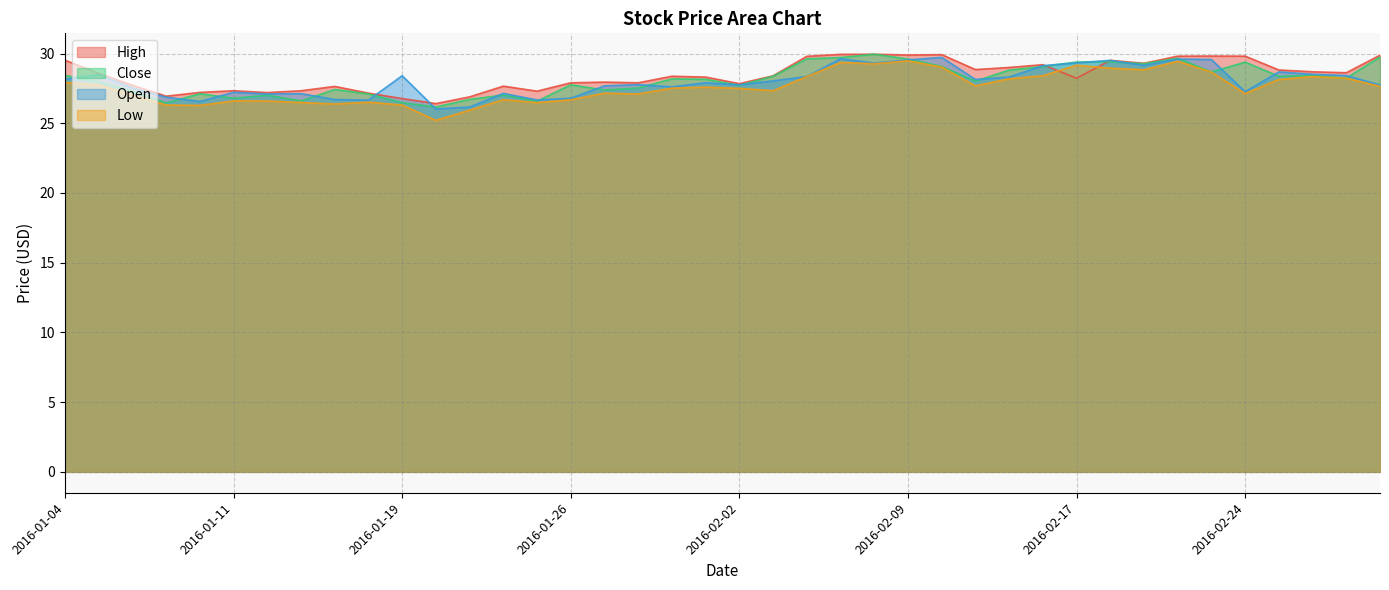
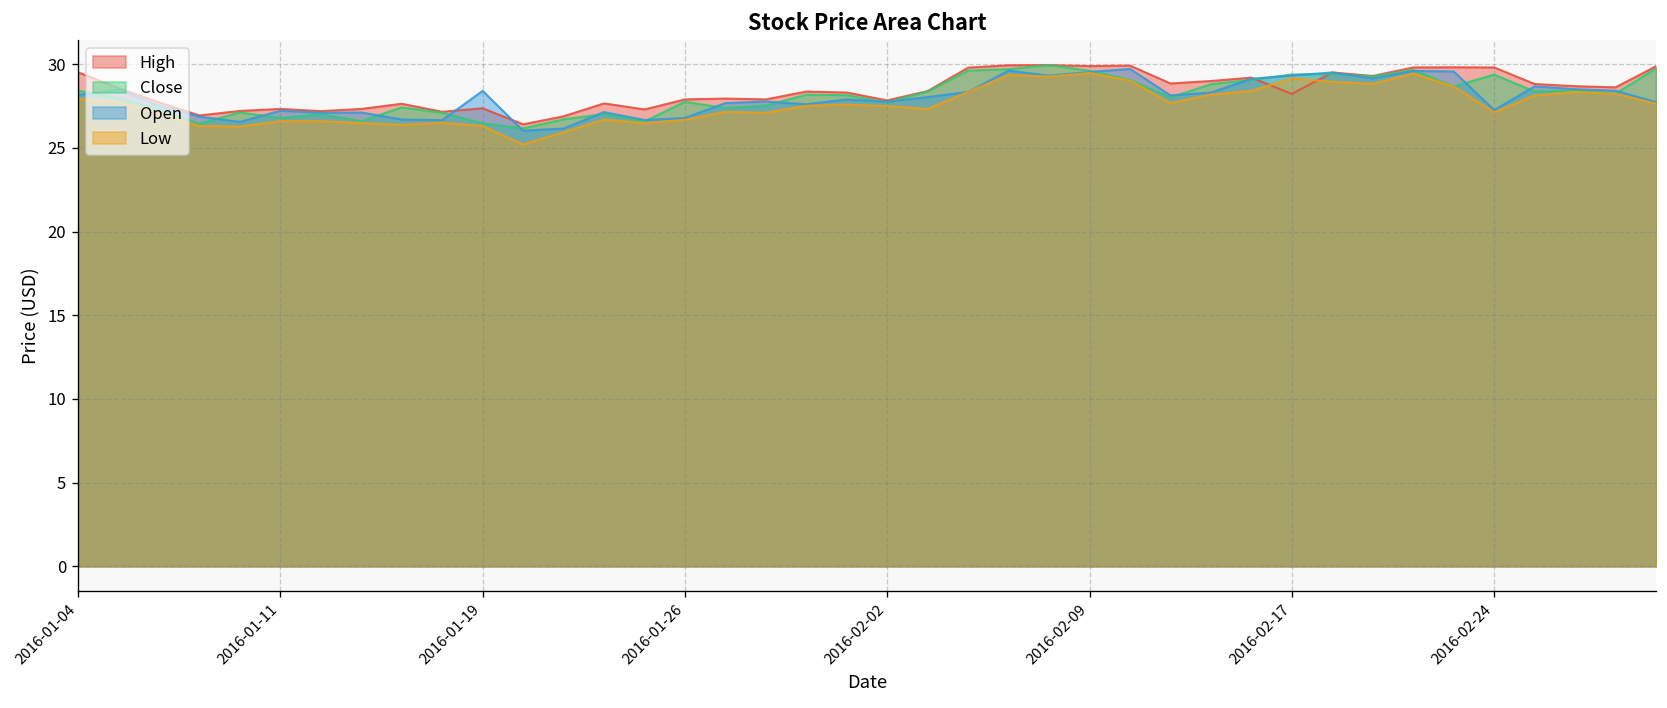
  {
    "High": {
      "2016-01-04": 29.5,
-     "2016-01-19": 26.8,
+     "2016-01-19": 27.4,
      "2016-02-09": 29.9,
      "2016-02-17": 28.2,
      "2016-02-24": 29.8
    },
    "Close": {
      "2016-01-04": 28.4,
      "2016-01-11": 26.8,
      "2016-02-24": 29.4
    },
    "Open": {
      "2016-01-04": 28.2,
      "2016-01-19": 28.4
    },
    "Low": {
      "2016-01-04": 27.9,
      "2016-01-11": 26.6,
      "2016-02-02": 27.5
    }
  }
